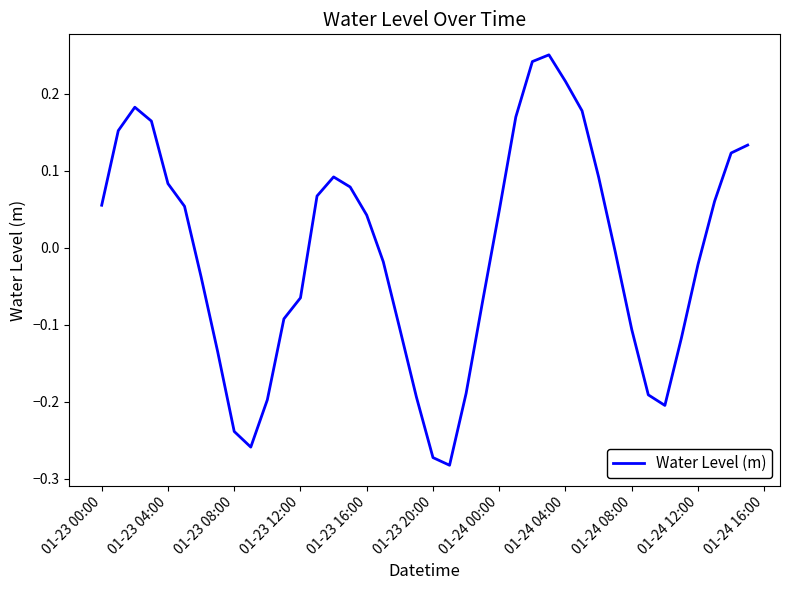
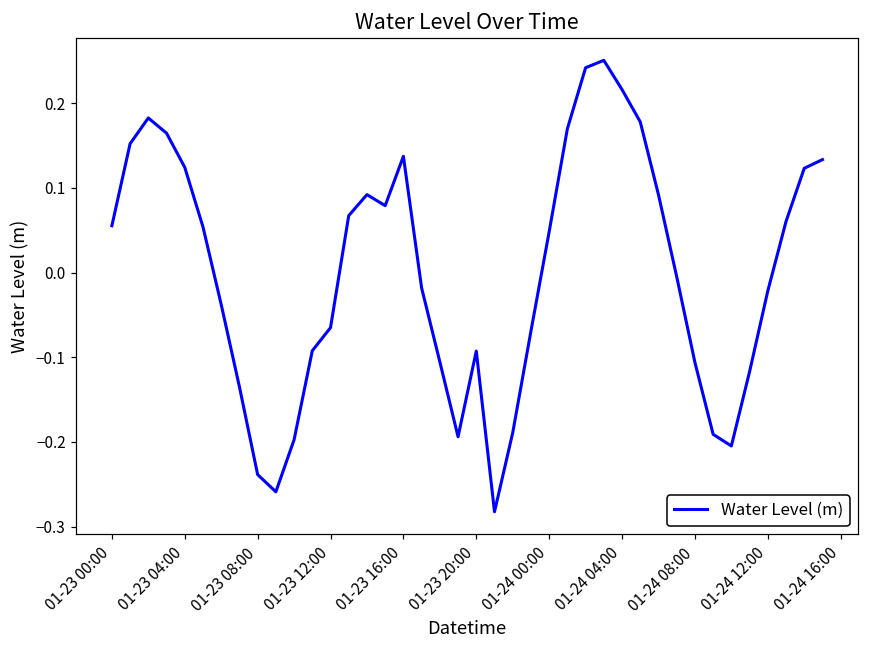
  {
    "01-23 00:00": 0.06,
-   "01-23 04:00": 0.08,
+   "01-23 04:00": 0.12,
    "01-23 08:00": -0.24,
    "01-23 12:00": -0.07,
-   "01-23 16:00": 0.04,
-   "01-23 20:00": -0.27,
+   "01-23 16:00": 0.14,
+   "01-23 20:00": -0.09,
    "01-24 00:00": 0.05,
    "01-24 04:00": 0.22,
    "01-24 08:00": -0.11,
    "01-24 12:00": -0.02
  }
